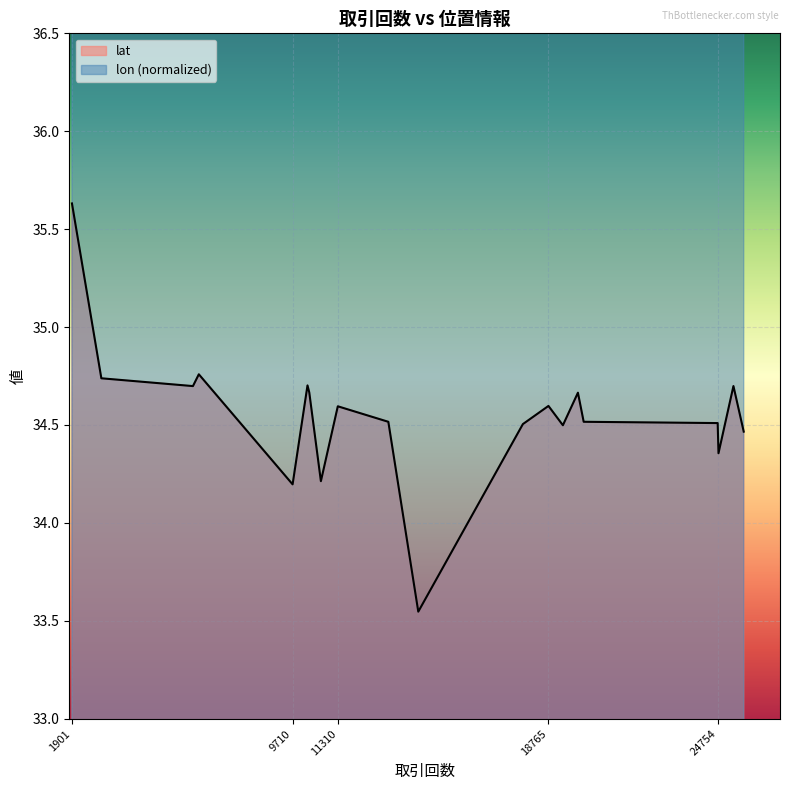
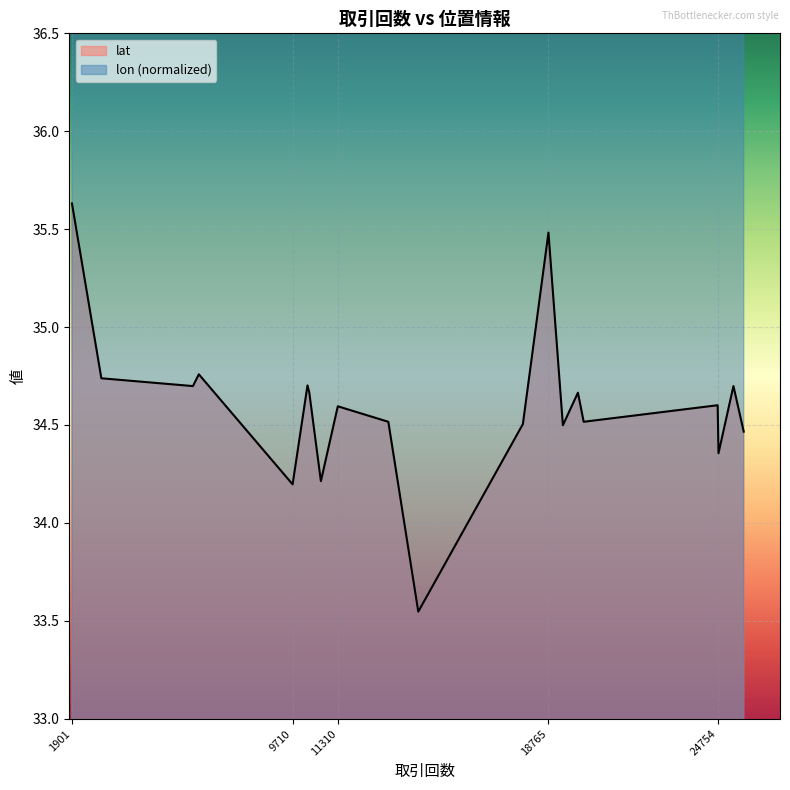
  {
    "lat": {
      "1901": 35.63,
      "9710": 34.20,
      "11310": 34.60,
-     "18765": 34.60,
-     "24754": 34.51
+     "18765": 35.48,
+     "24754": 34.60
    }
  }
